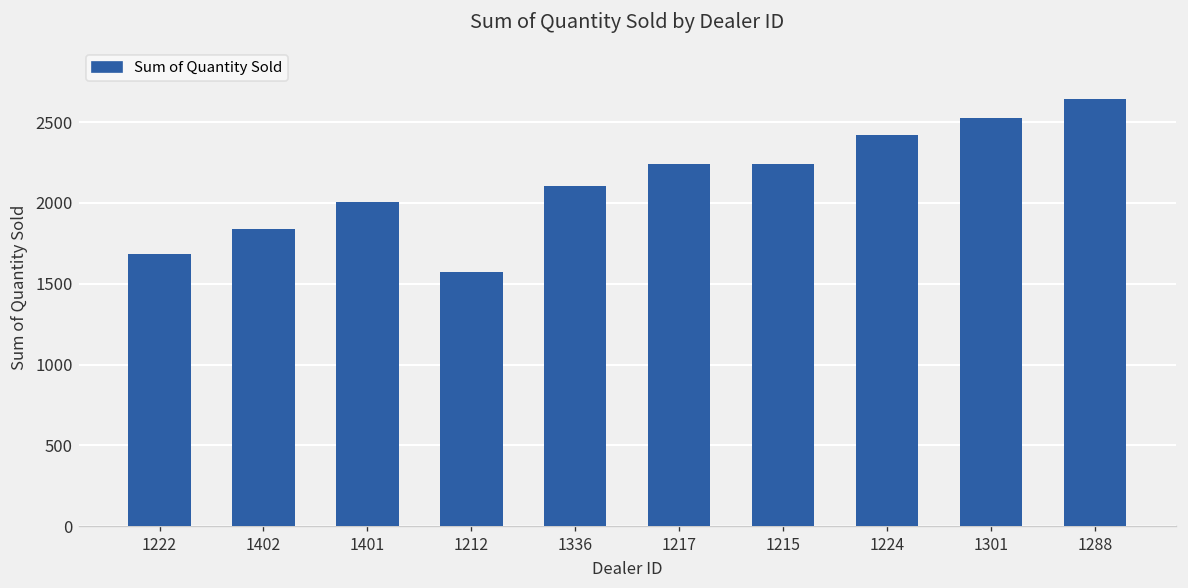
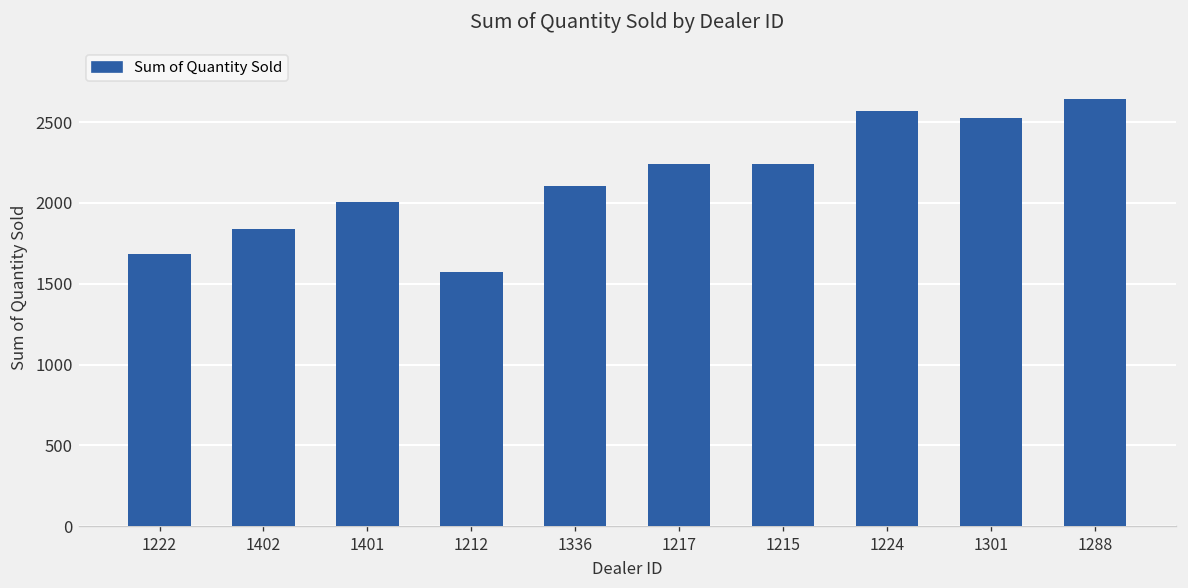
  {
    "1222": 1680,
    "1402": 1840,
    "1401": 2010,
    "1212": 1570,
    "1336": 2100,
    "1217": 2240,
    "1215": 2240,
-   "1224": 2420,
+   "1224": 2570,
    "1301": 2520,
    "1288": 2640
  }
